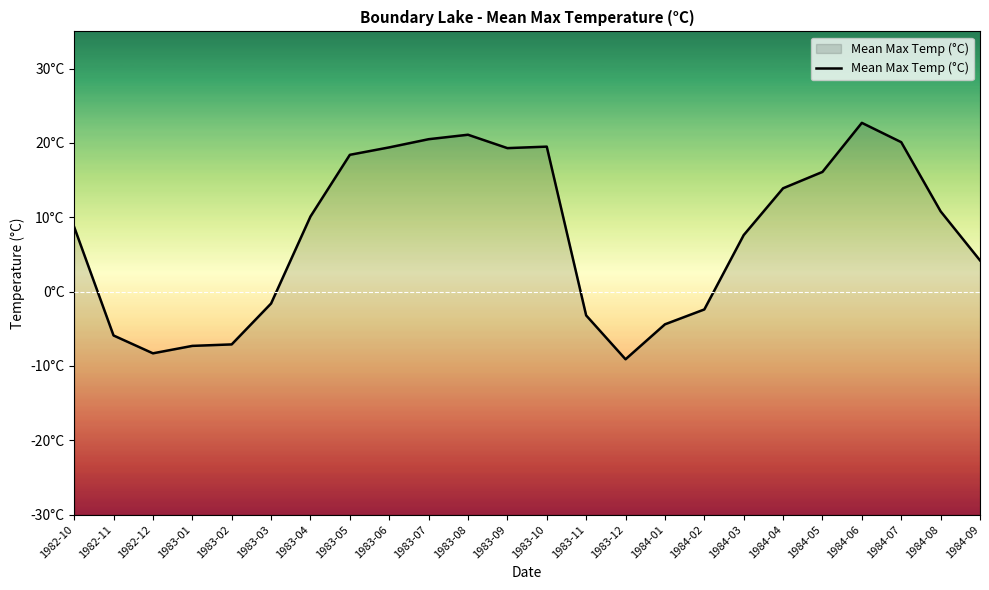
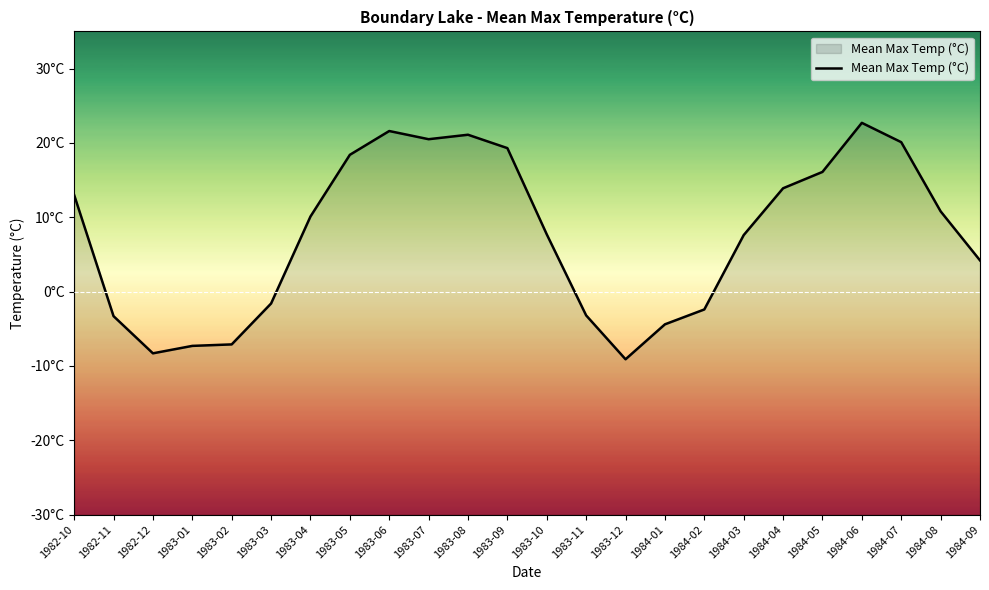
  {
-   "1982-10": "9°C",
-   "1982-11": "-6°C",
+   "1982-10": "13°C",
+   "1982-11": "-3°C",
    "1982-12": "-8°C",
    "1983-01": "-7°C",
    "1983-02": "-7°C",
    "1983-03": "-2°C",
    "1983-04": "10°C",
    "1983-05": "18°C",
-   "1983-06": "19°C",
+   "1983-06": "22°C",
    "1983-07": "21°C",
    "1983-08": "21°C",
    "1983-09": "19°C",
-   "1983-10": "20°C",
+   "1983-10": "8°C",
    "1983-11": "-3°C",
    "1983-12": "-9°C",
    "1984-01": "-4°C",
    "1984-02": "-2°C",
    "1984-03": "8°C",
    "1984-04": "14°C",
    "1984-05": "16°C",
    "1984-06": "23°C",
    "1984-07": "20°C",
    "1984-08": "11°C",
    "1984-09": "4°C"
  }
